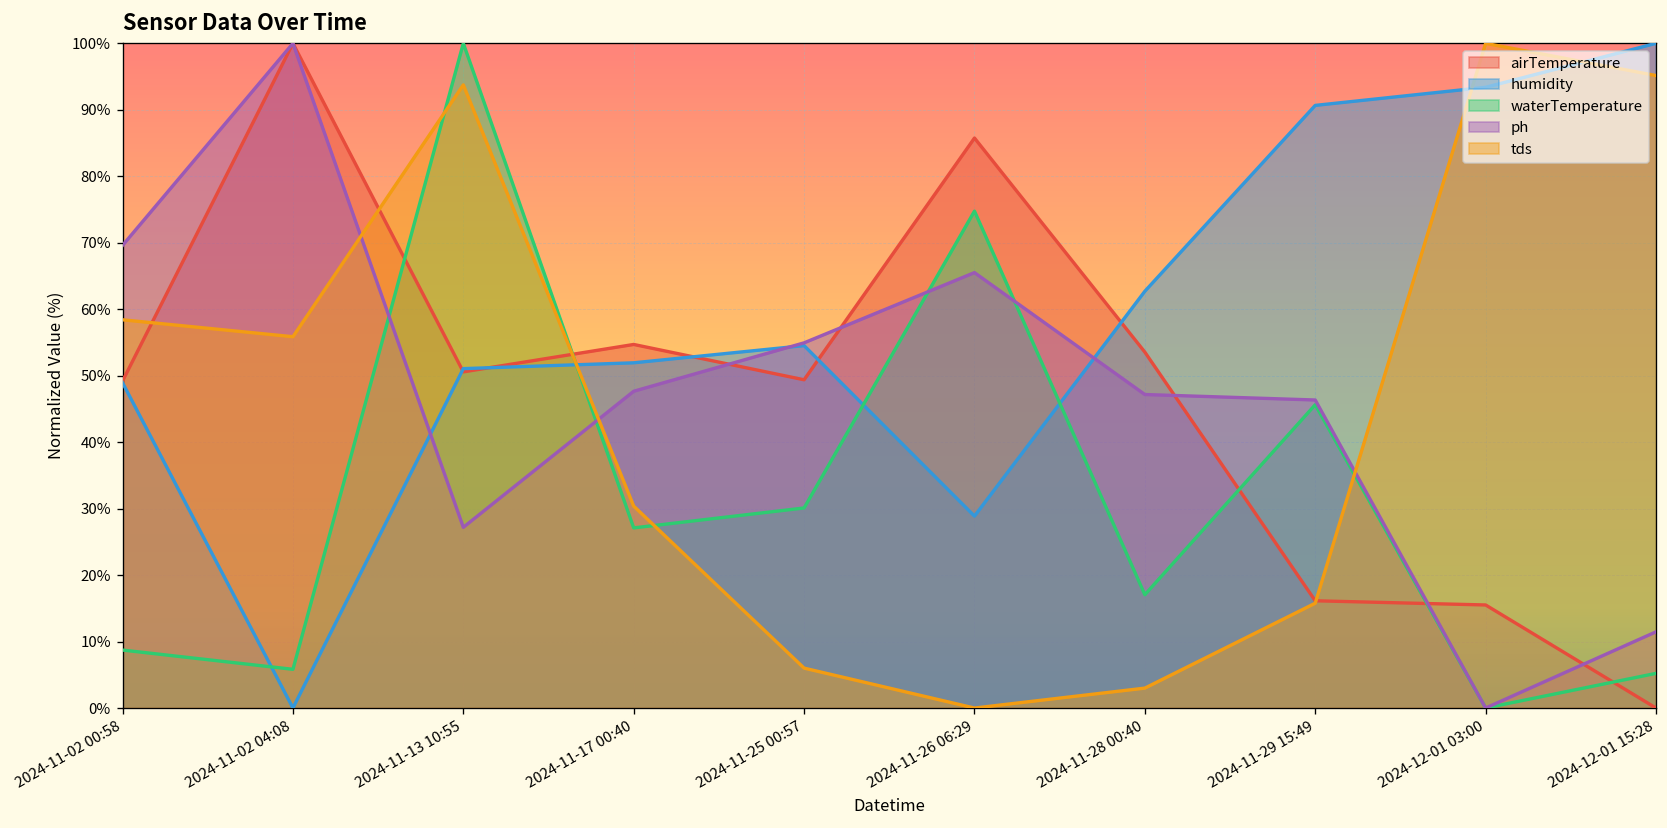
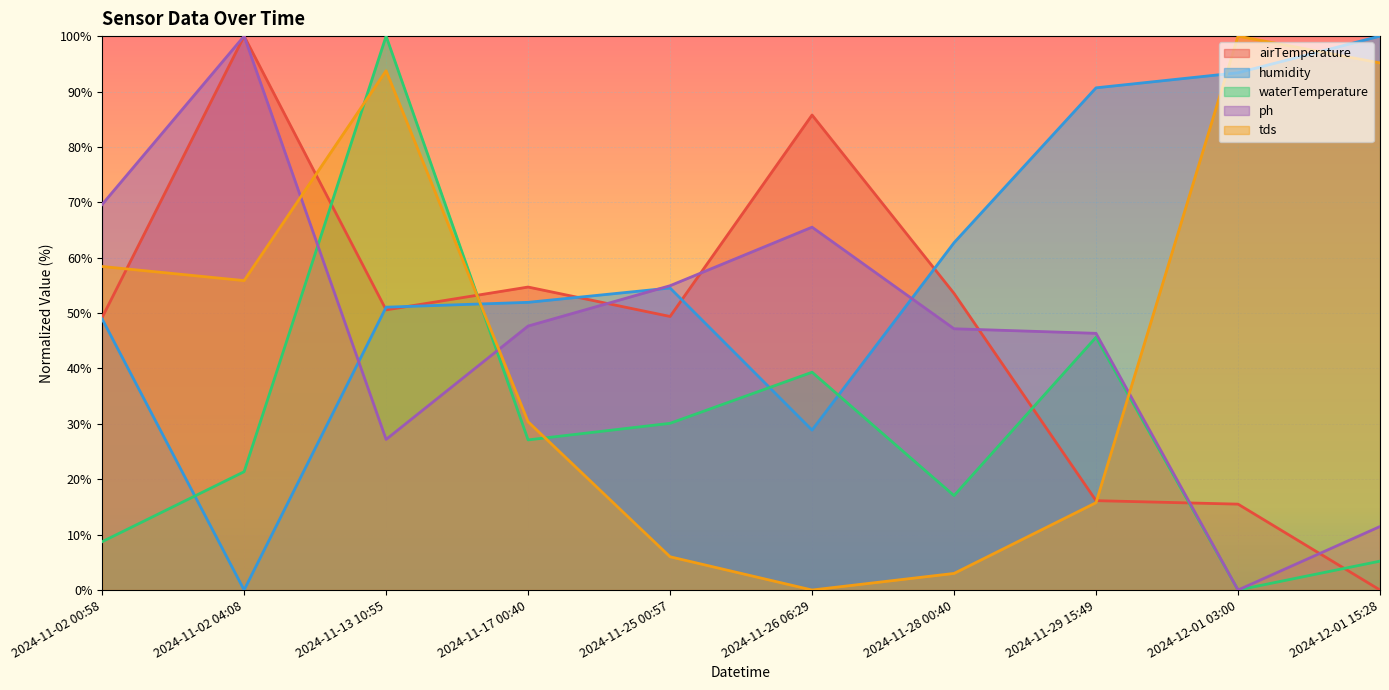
  {
    "airTemperature": {
      "2024-11-13 10:55": "51%",
      "2024-11-17 00:40": "55%",
      "2024-11-25 00:57": "49%",
      "2024-11-26 06:29": "86%",
      "2024-11-28 00:40": "54%",
      "2024-12-01 03:00": "16%",
      "2024-12-01 15:28": "0%"
    },
    "humidity": {
      "2024-11-02 04:08": "0%",
      "2024-11-13 10:55": "51%",
      "2024-11-17 00:40": "52%",
      "2024-11-26 06:29": "29%",
      "2024-11-28 00:40": "63%",
      "2024-11-29 15:49": "91%",
      "2024-12-01 15:28": "100%"
    },
    "waterTemperature": {
      "2024-11-02 00:58": "9%",
-     "2024-11-02 04:08": "6%",
+     "2024-11-02 04:08": "21%",
      "2024-11-13 10:55": "100%",
      "2024-11-17 00:40": "27%",
      "2024-11-25 00:57": "30%",
-     "2024-11-26 06:29": "75%",
+     "2024-11-26 06:29": "39%",
      "2024-11-28 00:40": "17%",
      "2024-11-29 15:49": "46%",
      "2024-12-01 15:28": "5%"
    },
    "ph": {
      "2024-11-02 00:58": "70%",
      "2024-11-13 10:55": "27%",
      "2024-11-17 00:40": "48%",
      "2024-11-26 06:29": "66%",
      "2024-11-28 00:40": "47%",
      "2024-11-29 15:49": "46%",
      "2024-12-01 15:28": "11%"
    },
    "tds": {
      "2024-11-02 00:58": "58%",
      "2024-11-02 04:08": "56%",
      "2024-11-13 10:55": "94%",
      "2024-11-17 00:40": "30%",
      "2024-11-25 00:57": "6%",
      "2024-11-26 06:29": "0%",
      "2024-11-28 00:40": "3%",
      "2024-12-01 03:00": "100%",
      "2024-12-01 15:28": "95%"
    }
  }
